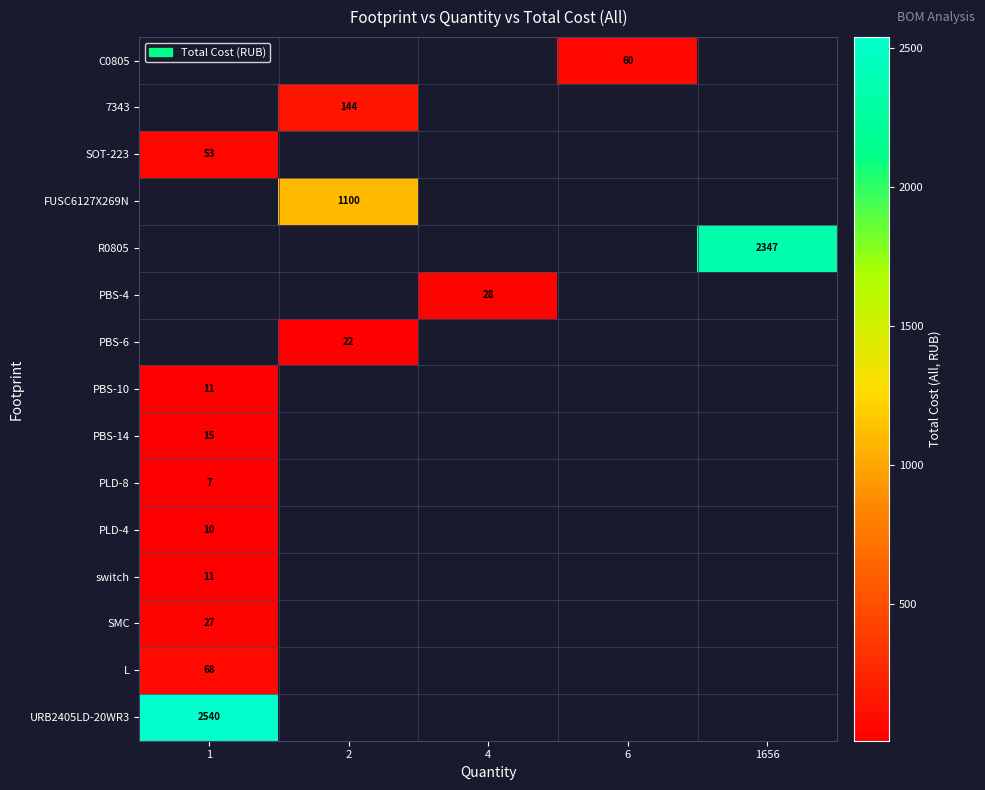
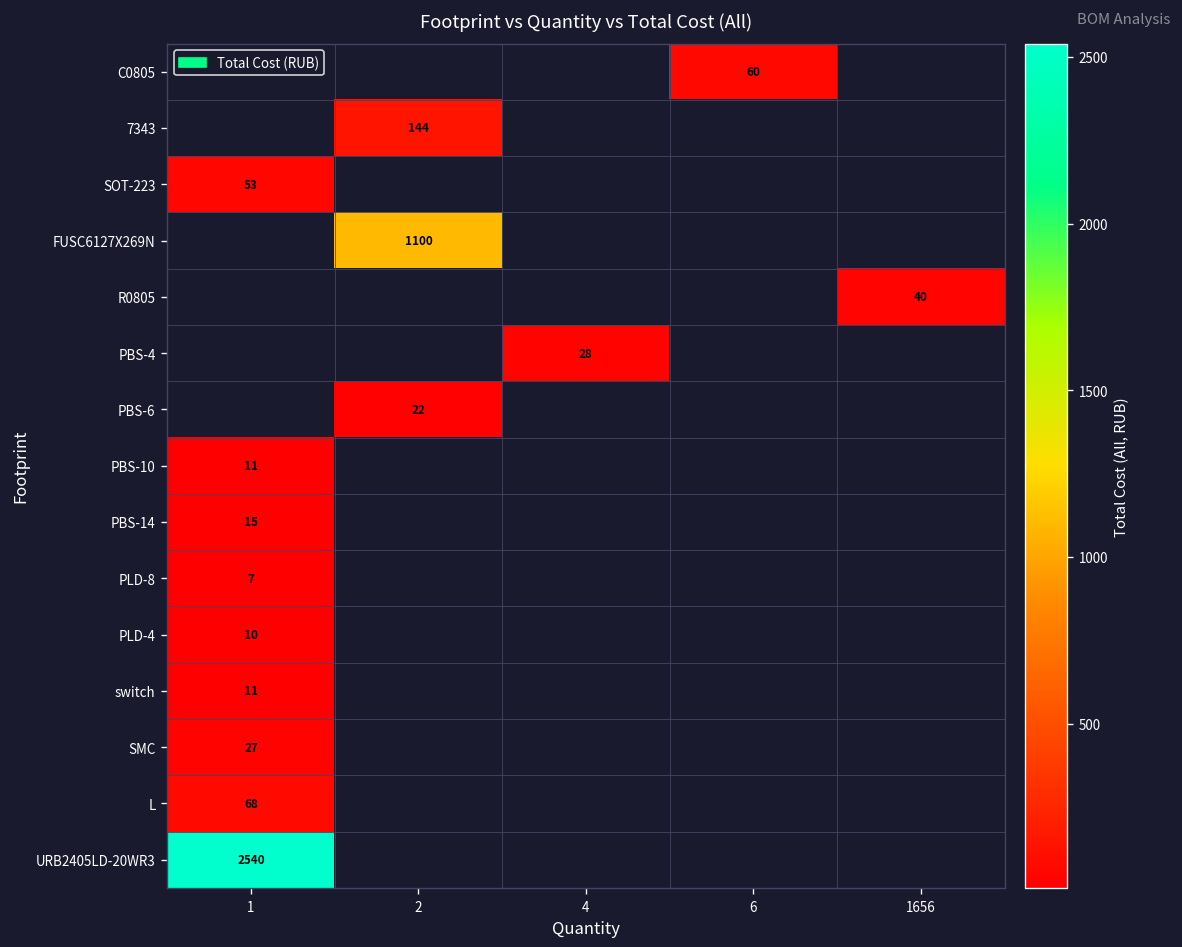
  {
    "C0805": {
      "6": 60
    },
    "7343": {
      "2": 144
    },
    "SOT-223": {
      "1": 53
    },
    "FUSC6127X269N": {
      "2": 1100
    },
    "R0805": {
-     "1656": 2347
+     "1656": 40
    },
    "PBS-4": {
      "4": 28
    },
    "PBS-6": {
      "2": 22
    },
    "PBS-10": {
      "1": 11
    },
    "PBS-14": {
      "1": 15
    },
    "PLD-8": {
      "1": 7
    },
    "PLD-4": {
      "1": 10
    },
    "switch": {
      "1": 11
    },
    "SMC": {
      "1": 27
    },
    "L": {
      "1": 68
    },
    "URB2405LD-20WR3": {
      "1": 2540
    }
  }
